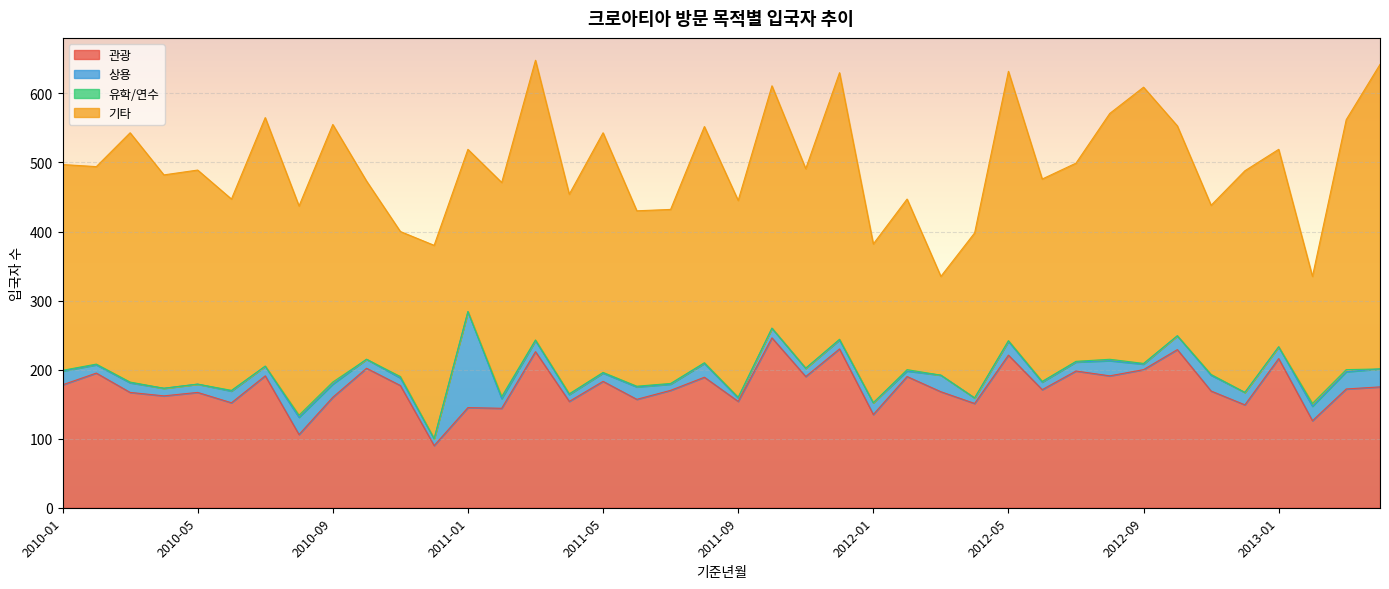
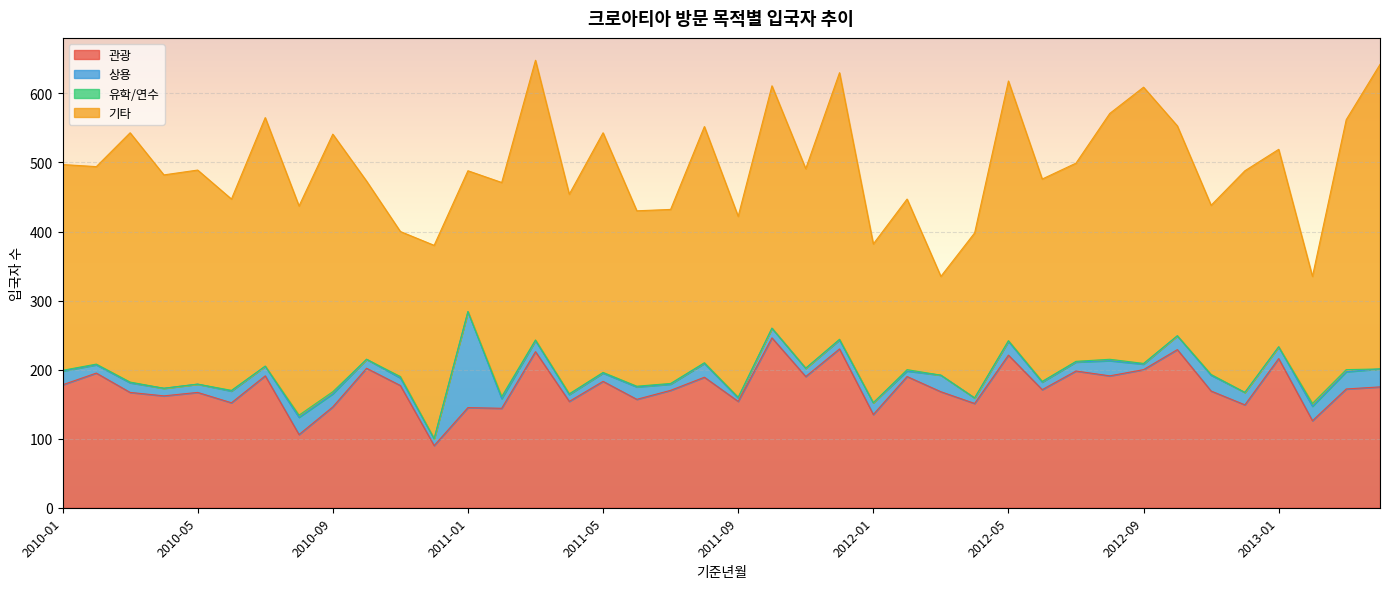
  {
    "관광": {
      "2010-01": 180,
      "2010-05": 170,
-     "2010-09": 160,
+     "2010-09": 150,
      "2011-01": 150,
      "2011-05": 180,
      "2011-09": 150,
      "2012-01": 140,
      "2012-05": 220,
      "2012-09": 200,
      "2013-01": 220
    },
    "기타": {
      "2010-01": 300,
      "2010-05": 310,
      "2010-09": 370,
-     "2011-01": 240,
+     "2011-01": 200,
      "2011-05": 350,
-     "2011-09": 290,
+     "2011-09": 260,
      "2012-01": 230,
-     "2012-05": 390,
+     "2012-05": 380,
      "2012-09": 400,
      "2013-01": 290
    }
  }
